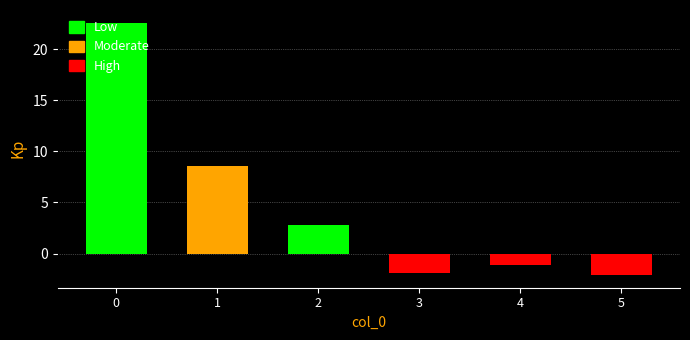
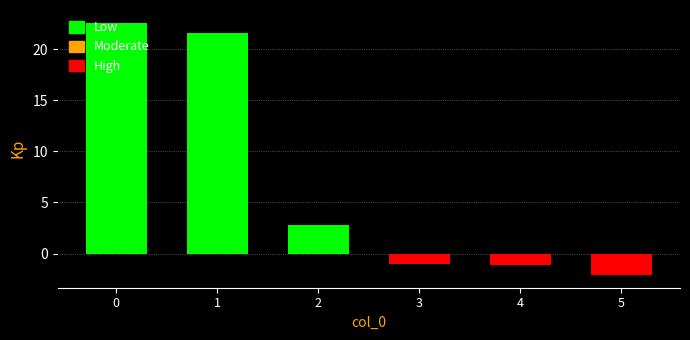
  {
    "0": 22.6,
-   "1": 8.6,
+   "1": 21.6,
    "2": 2.8,
-   "3": -1.9,
+   "3": -1.0,
    "4": -1.2,
    "5": -2.1
  }
